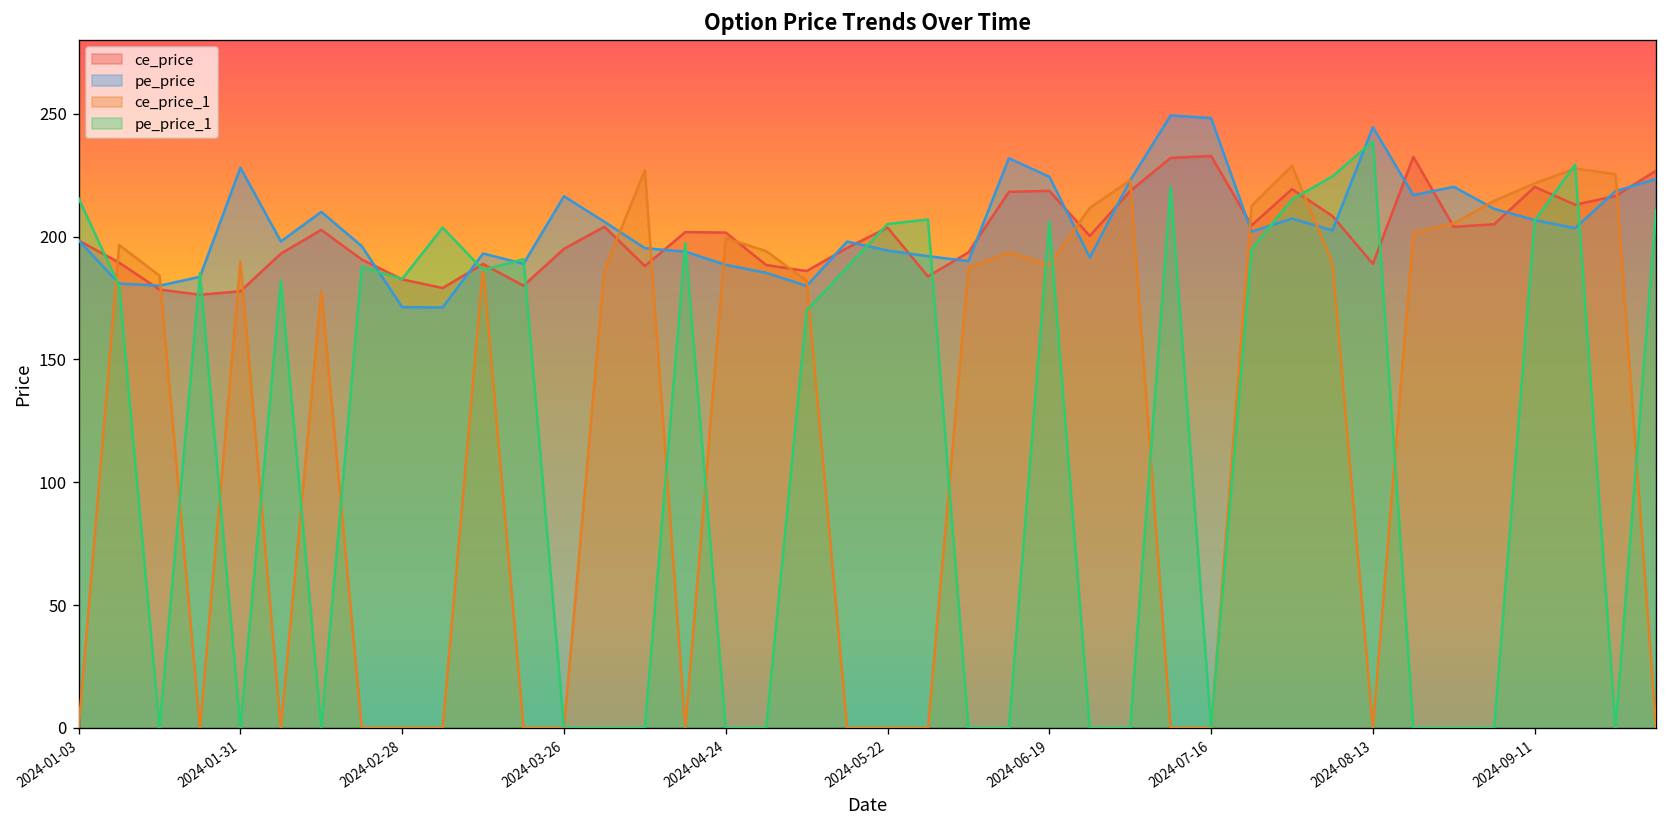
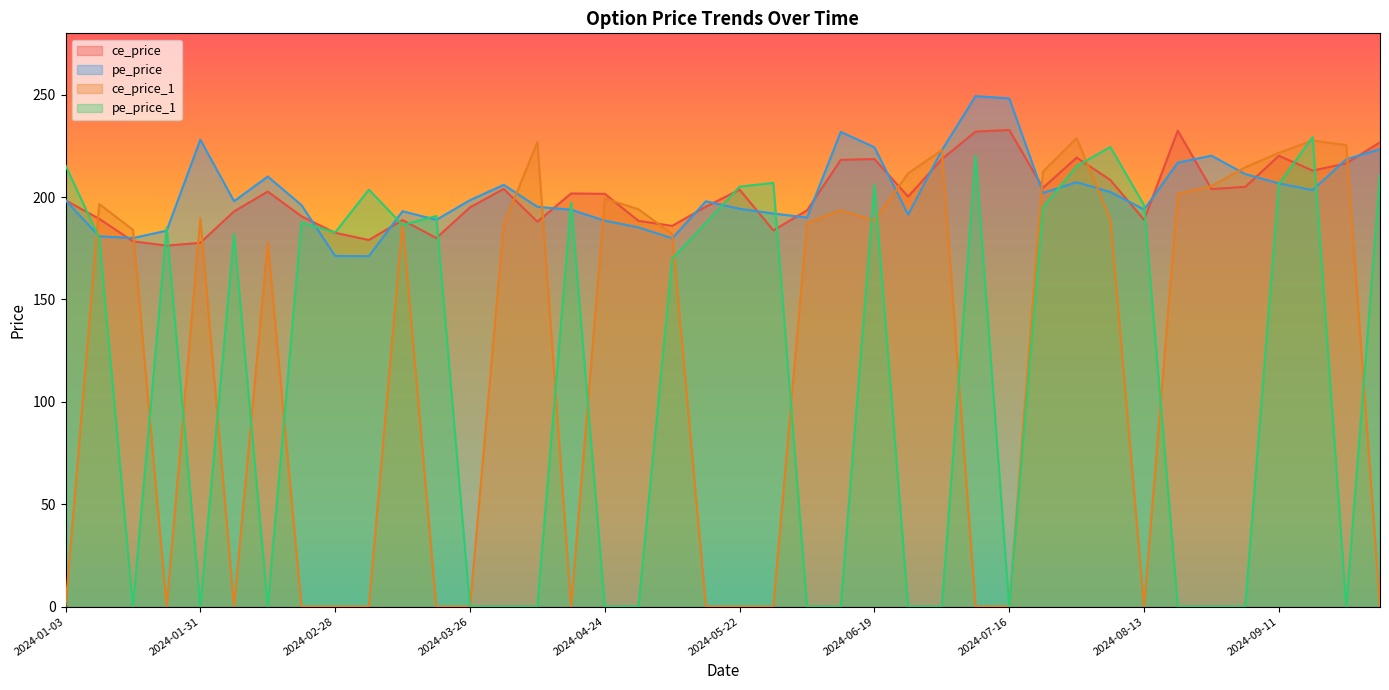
  {
    "pe_price": {
      "2024-01-31": 228,
      "2024-02-28": 171,
-     "2024-03-26": 216,
+     "2024-03-26": 199,
      "2024-04-24": 189,
      "2024-05-22": 194,
      "2024-06-19": 224,
      "2024-07-16": 248,
-     "2024-08-13": 245
+     "2024-08-13": 194
    },
    "pe_price_1": {
      "2024-01-03": 216,
      "2024-01-31": 0,
      "2024-04-24": 0,
      "2024-05-22": 205,
      "2024-06-19": 206,
-     "2024-08-13": 239
+     "2024-08-13": 196
    }
  }
